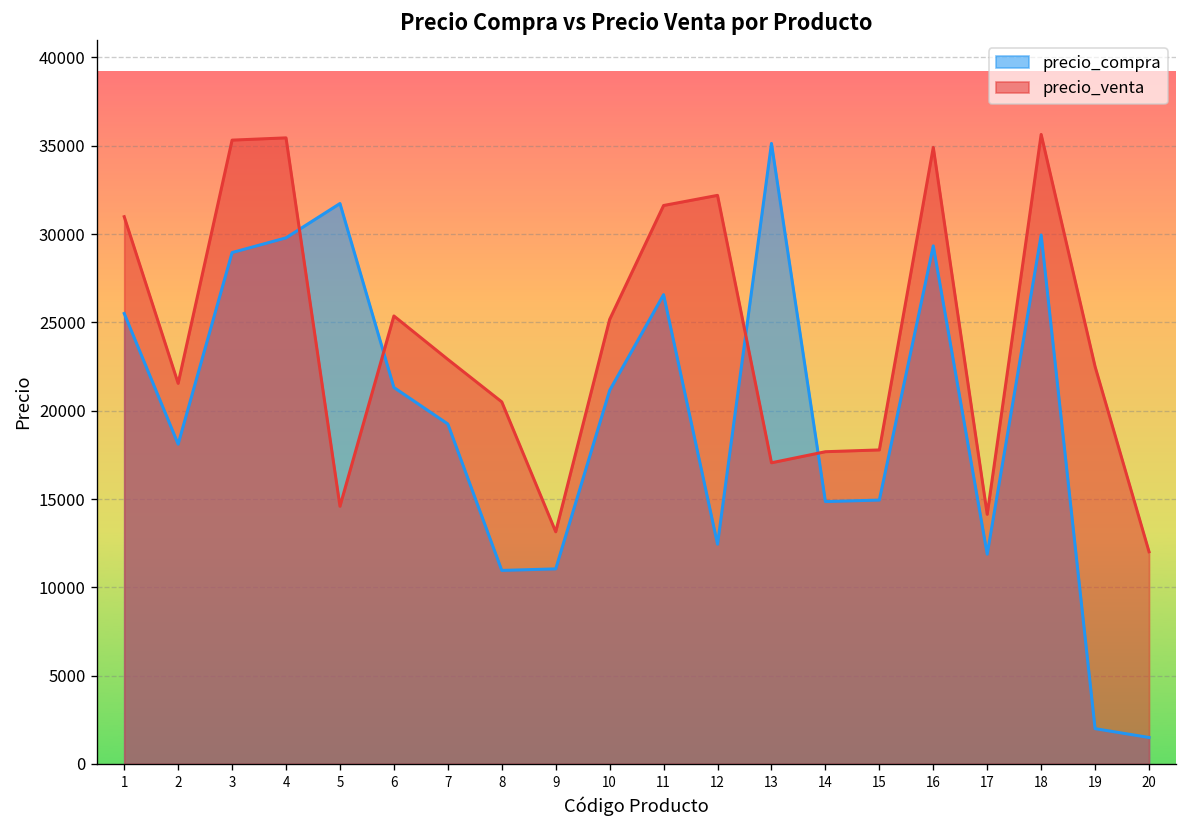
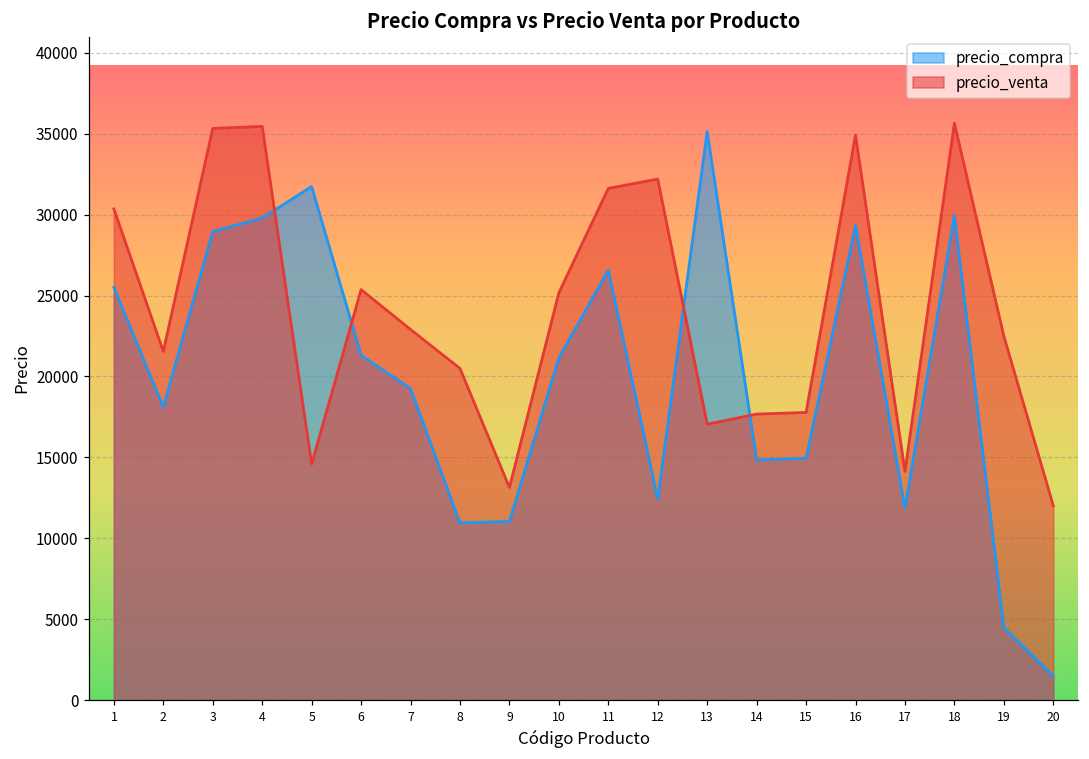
  {
    "precio_compra": {
      "1": 25500,
      "2": 18100,
      "3": 29000,
      "4": 29800,
      "5": 31700,
      "6": 21300,
      "7": 19200,
      "8": 11000,
      "9": 11000,
      "10": 21200,
      "11": 26600,
      "12": 12400,
      "13": 35100,
      "14": 14900,
      "15": 14900,
      "16": 29300,
      "17": 11900,
      "18": 30000,
-     "19": 2000,
+     "19": 4500,
      "20": 1500
    },
    "precio_venta": {
-     "1": 31000,
+     "1": 30400,
      "2": 21500,
      "3": 35300,
      "4": 35400,
      "5": 14600,
      "6": 25400,
      "7": 22900,
      "8": 20500,
      "9": 13100,
      "10": 25200,
      "11": 31600,
      "12": 32200,
      "13": 17100,
      "14": 17700,
      "15": 17800,
      "16": 34900,
      "17": 14100,
      "18": 35600,
      "19": 22500,
      "20": 12000
    }
  }
